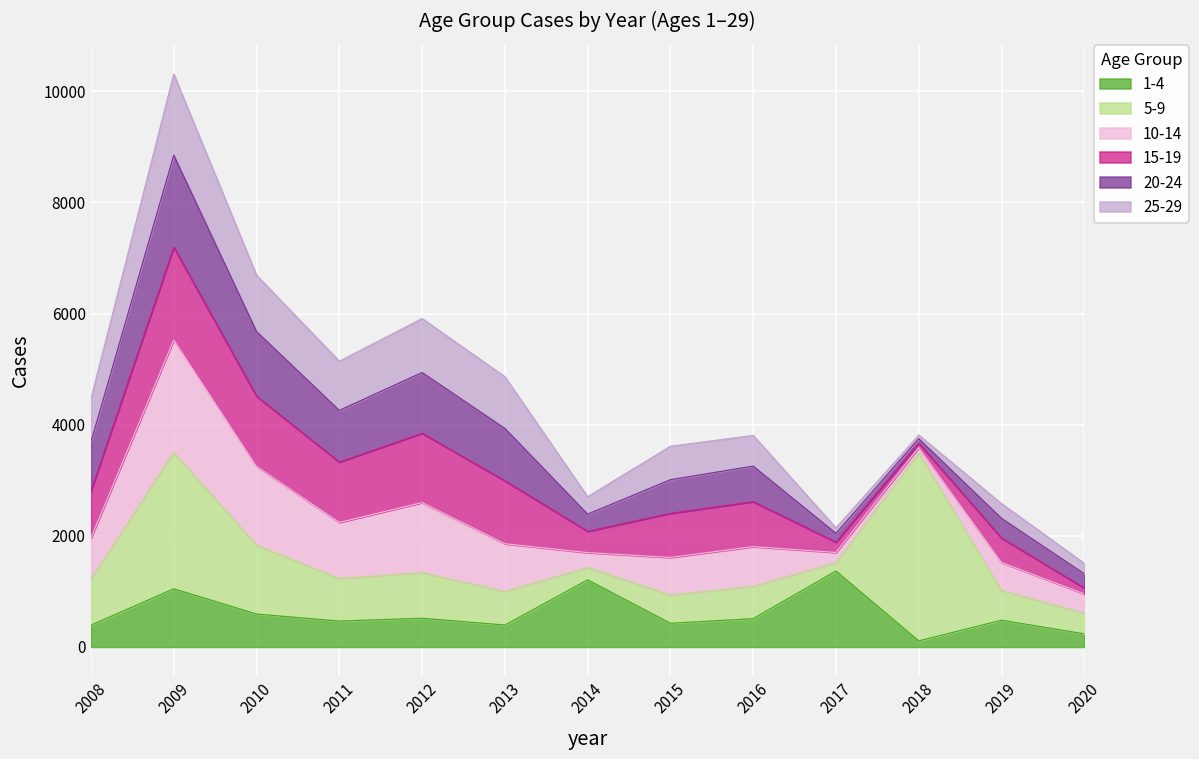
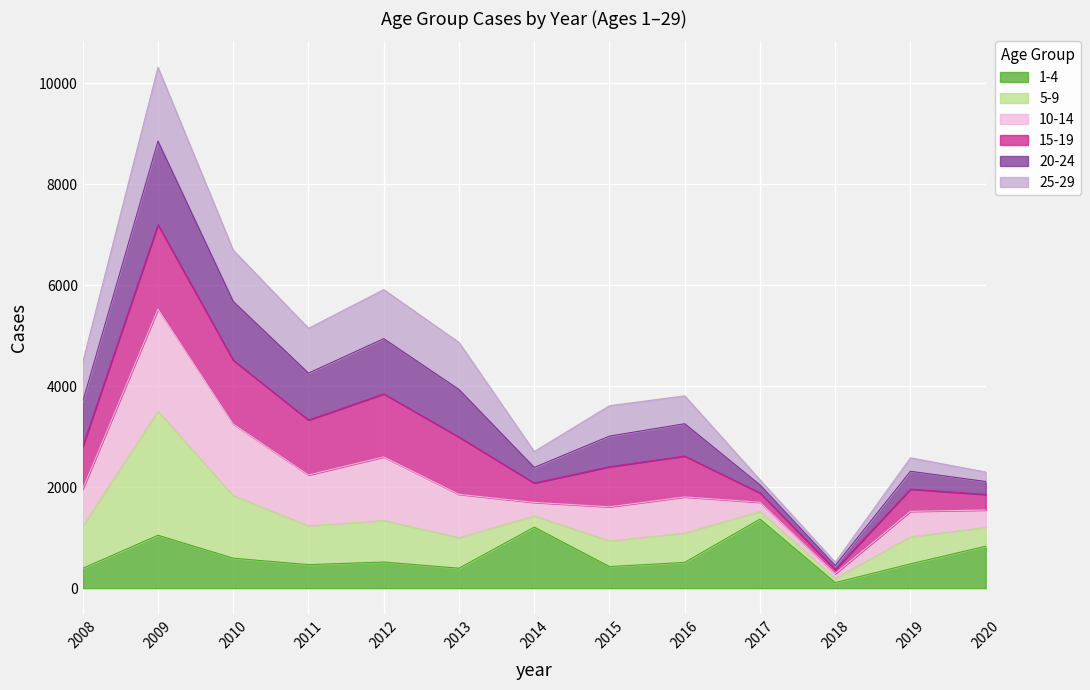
  {
    "1-4": {
      "2008": 400,
      "2009": 1000,
      "2010": 600,
      "2011": 500,
      "2012": 500,
      "2013": 400,
      "2014": 1200,
      "2015": 400,
      "2016": 500,
      "2017": 1400,
      "2018": 100,
      "2019": 500,
-     "2020": 200
+     "2020": 800
    },
    "5-9": {
      "2008": 800,
      "2009": 2500,
      "2010": 1200,
      "2011": 800,
      "2012": 800,
      "2013": 600,
      "2014": 200,
      "2015": 500,
      "2016": 600,
      "2017": 200,
-     "2018": 3400,
+     "2018": 100,
      "2019": 500,
      "2020": 400
    },
    "15-19": {
      "2008": 800,
      "2009": 1700,
      "2010": 1300,
      "2011": 1100,
      "2012": 1200,
      "2013": 1100,
      "2014": 400,
      "2015": 800,
      "2016": 800,
      "2017": 200,
      "2018": 100,
      "2019": 400,
-     "2020": 100
+     "2020": 300
    },
    "20-24": {
      "2008": 900,
      "2009": 1700,
      "2010": 1200,
      "2011": 900,
      "2012": 1100,
      "2013": 900,
      "2014": 300,
      "2015": 600,
      "2016": 600,
      "2017": 200,
      "2018": 100,
      "2019": 400,
      "2020": 300
    }
  }
